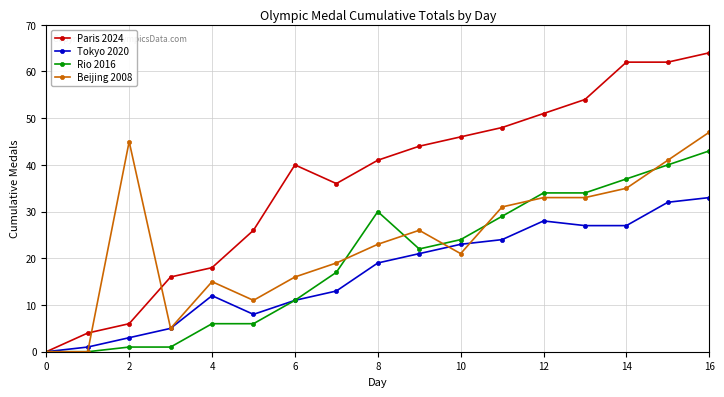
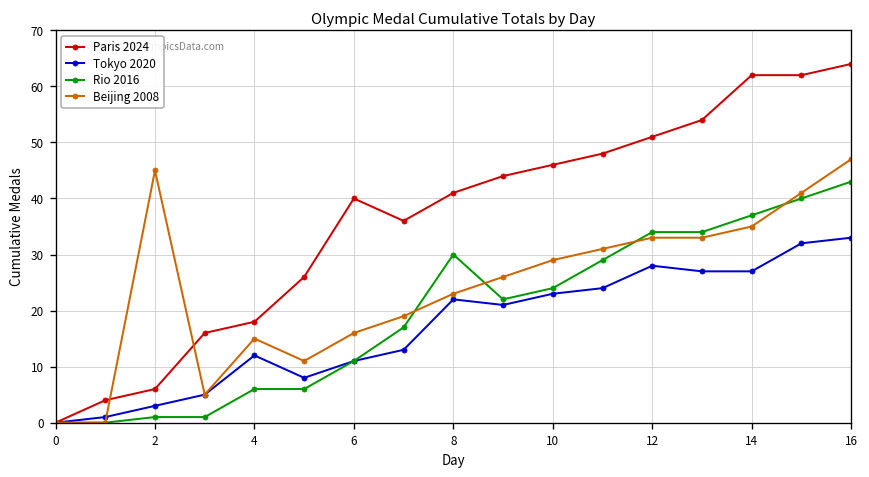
  {
    "Paris 2024": {
      "2": 6,
      "4": 18,
      "6": 40,
      "8": 41,
      "10": 46,
      "12": 51,
      "14": 62,
      "16": 64
    },
    "Tokyo 2020": {
      "2": 3,
      "4": 12,
-     "8": 19,
+     "8": 22,
      "10": 23,
      "12": 28,
      "14": 27,
      "16": 33
    },
    "Rio 2016": {
      "2": 1,
      "4": 6,
      "8": 30,
      "10": 24,
      "12": 34,
      "14": 37,
      "16": 43
    },
    "Beijing 2008": {
      "2": 45,
      "4": 15,
      "6": 16,
      "8": 23,
-     "10": 21,
+     "10": 29,
      "12": 33,
      "14": 35,
      "16": 47
    }
  }
